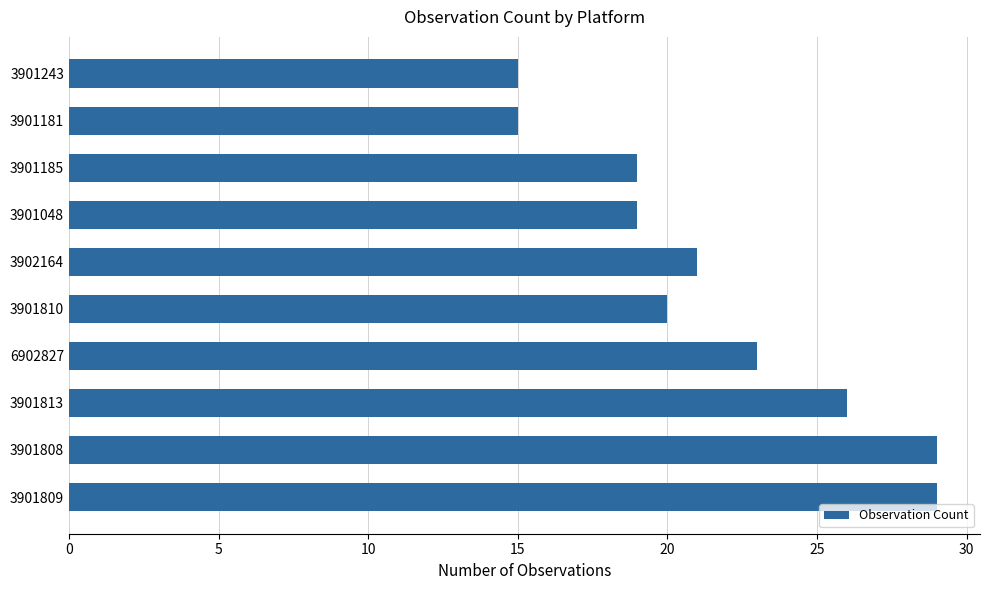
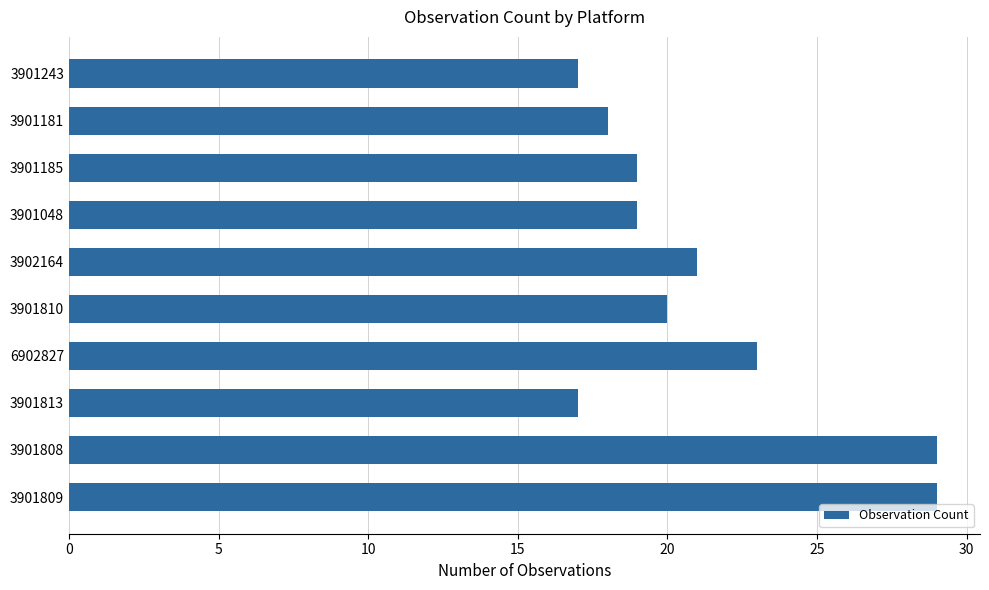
  {
-   "3901243": 15,
-   "3901181": 15,
+   "3901243": 17,
+   "3901181": 18,
    "3901185": 19,
    "3901048": 19,
    "3902164": 21,
    "3901810": 20,
    "6902827": 23,
-   "3901813": 26,
+   "3901813": 17,
    "3901808": 29,
    "3901809": 29
  }
